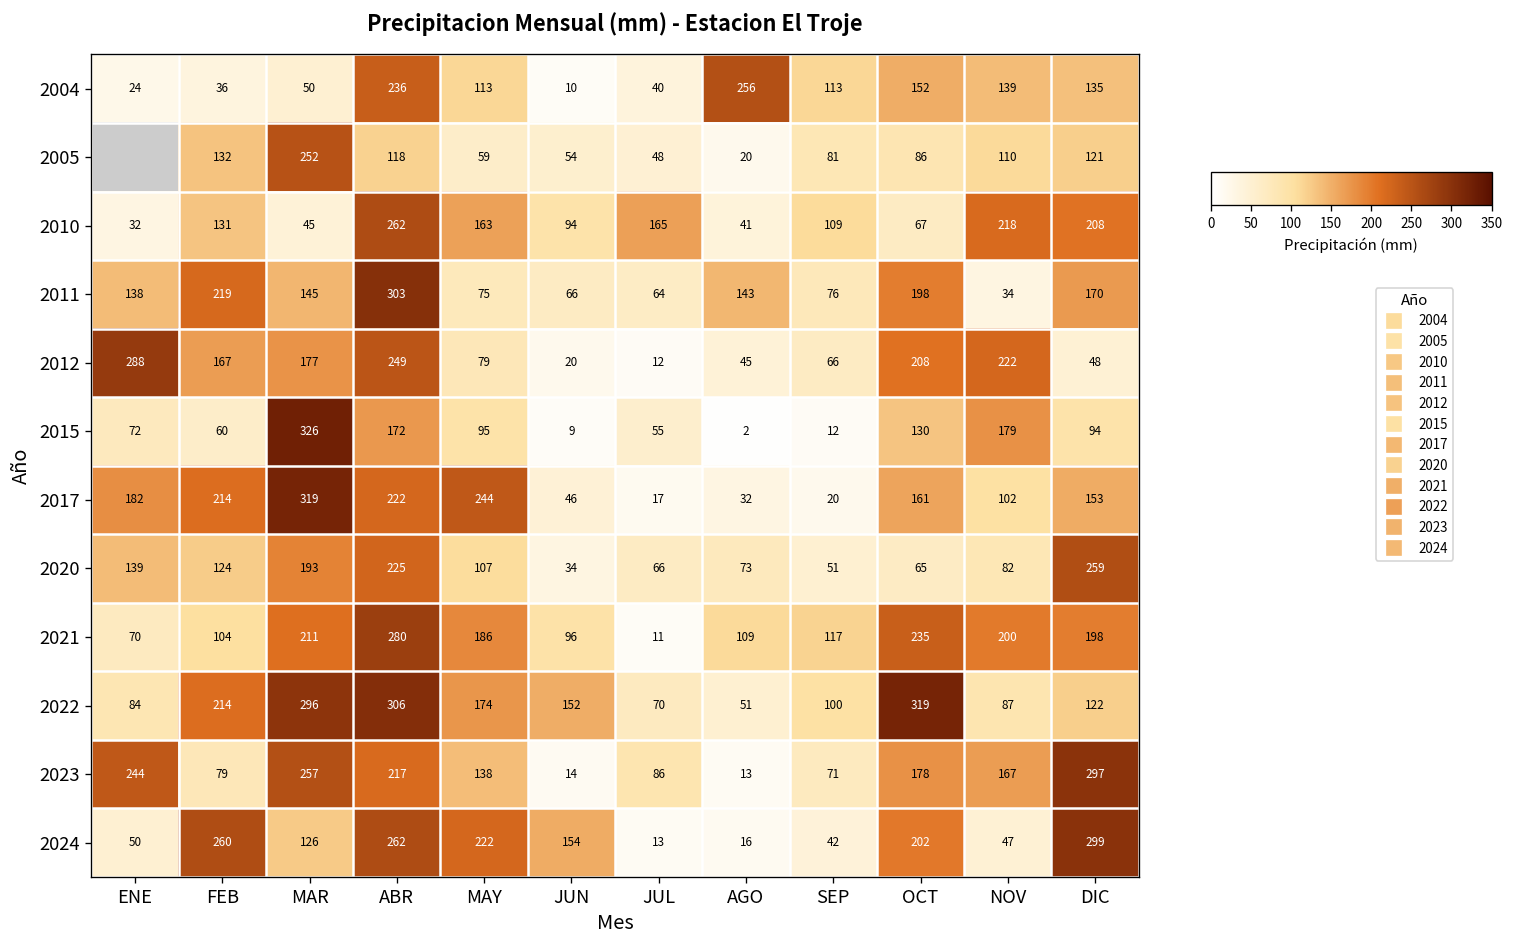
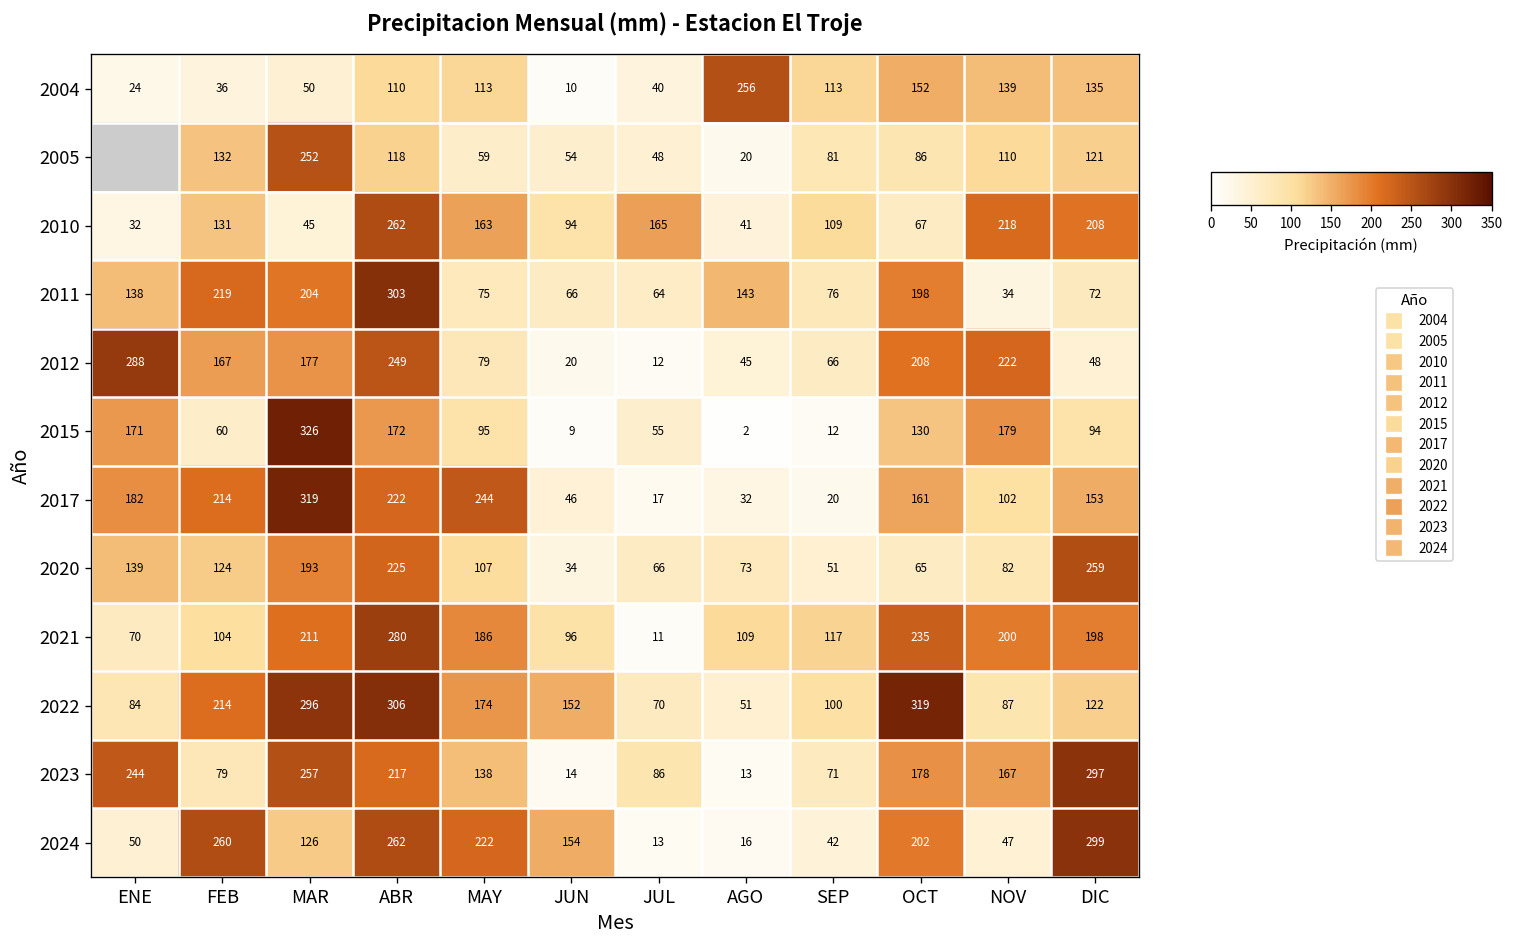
  {
    "2004": {
      "ENE": 24,
      "FEB": 36,
      "MAR": 50,
-     "ABR": 236,
+     "ABR": 110,
      "MAY": 113,
      "JUN": 10,
      "JUL": 40,
      "AGO": 256,
      "SEP": 113,
      "OCT": 152,
      "NOV": 139,
      "DIC": 135
    },
    "2005": {
      "FEB": 132,
      "MAR": 252,
      "ABR": 118,
      "MAY": 59,
      "JUN": 54,
      "JUL": 48,
      "AGO": 20,
      "SEP": 81,
      "OCT": 86,
      "NOV": 110,
      "DIC": 121
    },
    "2010": {
      "ENE": 32,
      "FEB": 131,
      "MAR": 45,
      "ABR": 262,
      "MAY": 163,
      "JUN": 94,
      "JUL": 165,
      "AGO": 41,
      "SEP": 109,
      "OCT": 67,
      "NOV": 218,
      "DIC": 208
    },
    "2011": {
      "ENE": 138,
      "FEB": 219,
-     "MAR": 145,
+     "MAR": 204,
      "ABR": 303,
      "MAY": 75,
      "JUN": 66,
      "JUL": 64,
      "AGO": 143,
      "SEP": 76,
      "OCT": 198,
      "NOV": 34,
-     "DIC": 170
+     "DIC": 72
    },
    "2012": {
      "ENE": 288,
      "FEB": 167,
      "MAR": 177,
      "ABR": 249,
      "MAY": 79,
      "JUN": 20,
      "JUL": 12,
      "AGO": 45,
      "SEP": 66,
      "OCT": 208,
      "NOV": 222,
      "DIC": 48
    },
    "2015": {
-     "ENE": 72,
+     "ENE": 171,
      "FEB": 60,
      "MAR": 326,
      "ABR": 172,
      "MAY": 95,
      "JUN": 9,
      "JUL": 55,
      "AGO": 2,
      "SEP": 12,
      "OCT": 130,
      "NOV": 179,
      "DIC": 94
    },
    "2017": {
      "ENE": 182,
      "FEB": 214,
      "MAR": 319,
      "ABR": 222,
      "MAY": 244,
      "JUN": 46,
      "JUL": 17,
      "AGO": 32,
      "SEP": 20,
      "OCT": 161,
      "NOV": 102,
      "DIC": 153
    },
    "2020": {
      "ENE": 139,
      "FEB": 124,
      "MAR": 193,
      "ABR": 225,
      "MAY": 107,
      "JUN": 34,
      "JUL": 66,
      "AGO": 73,
      "SEP": 51,
      "OCT": 65,
      "NOV": 82,
      "DIC": 259
    },
    "2021": {
      "ENE": 70,
      "FEB": 104,
      "MAR": 211,
      "ABR": 280,
      "MAY": 186,
      "JUN": 96,
      "JUL": 11,
      "AGO": 109,
      "SEP": 117,
      "OCT": 235,
      "NOV": 200,
      "DIC": 198
    },
    "2022": {
      "ENE": 84,
      "FEB": 214,
      "MAR": 296,
      "ABR": 306,
      "MAY": 174,
      "JUN": 152,
      "JUL": 70,
      "AGO": 51,
      "SEP": 100,
      "OCT": 319,
      "NOV": 87,
      "DIC": 122
    },
    "2023": {
      "ENE": 244,
      "FEB": 79,
      "MAR": 257,
      "ABR": 217,
      "MAY": 138,
      "JUN": 14,
      "JUL": 86,
      "AGO": 13,
      "SEP": 71,
      "OCT": 178,
      "NOV": 167,
      "DIC": 297
    },
    "2024": {
      "ENE": 50,
      "FEB": 260,
      "MAR": 126,
      "ABR": 262,
      "MAY": 222,
      "JUN": 154,
      "JUL": 13,
      "AGO": 16,
      "SEP": 42,
      "OCT": 202,
      "NOV": 47,
      "DIC": 299
    }
  }
